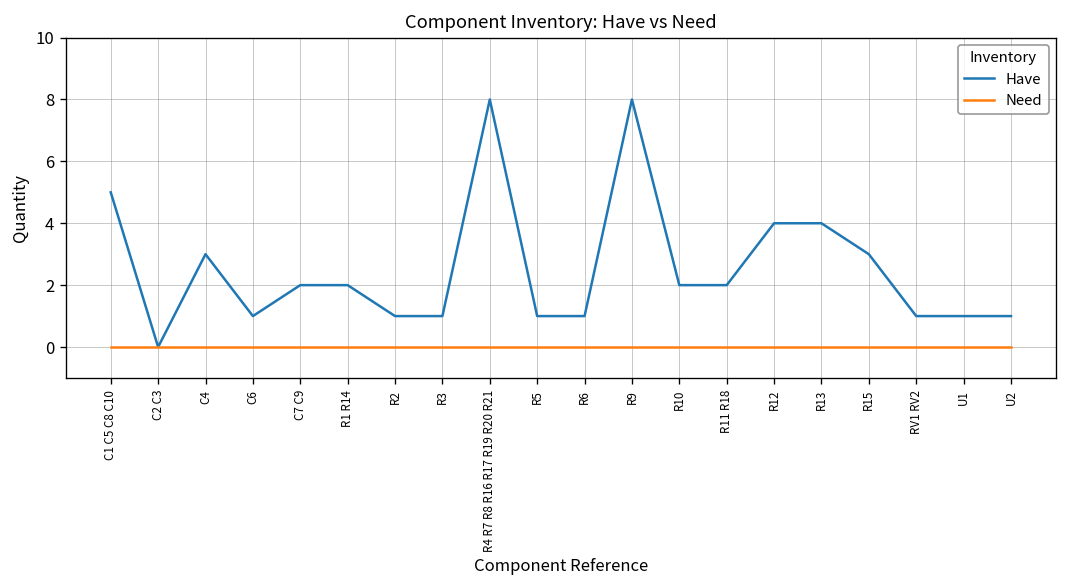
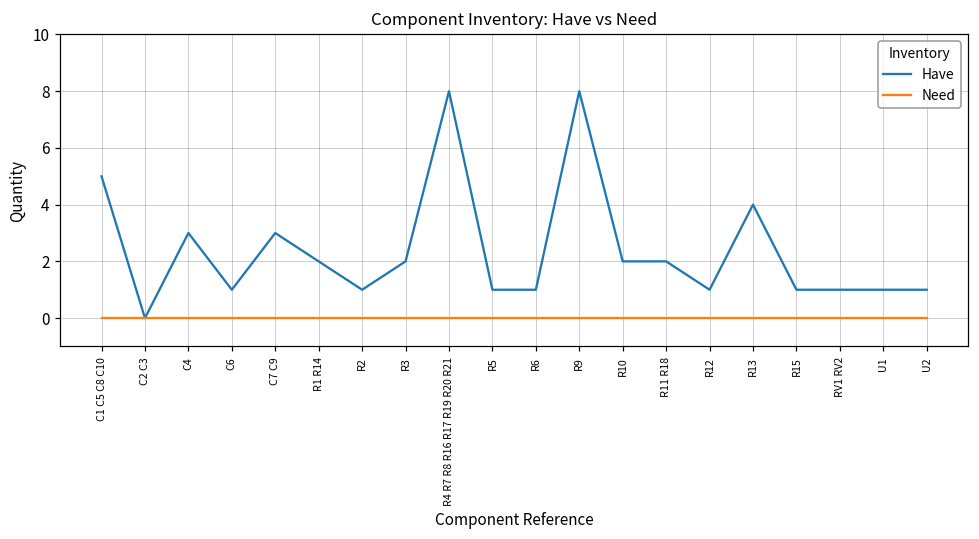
  {
    "Have": {
      "C1 C5 C8 C10": 5,
      "C4": 3,
      "C6": 1,
-     "C7 C9": 2,
+     "C7 C9": 3,
      "R1 R14": 2,
      "R2": 1,
-     "R3": 1,
+     "R3": 2,
      "R4 R7 R8 R16 R17 R19 R20 R21": 8,
      "R5": 1,
      "R6": 1,
      "R9": 8,
      "R10": 2,
      "R11 R18": 2,
-     "R12": 4,
+     "R12": 1,
      "R13": 4,
-     "R15": 3,
+     "R15": 1,
      "RV1 RV2": 1,
      "U1": 1,
      "U2": 1
    },
    "Need": {
      "C1 C5 C8 C10": 0,
      "C4": 0,
      "C6": 0,
      "C7 C9": 0,
      "R1 R14": 0,
      "R2": 0,
      "R3": 0,
      "R4 R7 R8 R16 R17 R19 R20 R21": 0,
      "R5": 0,
      "R6": 0,
      "R9": 0,
      "R10": 0,
      "R11 R18": 0,
      "R12": 0,
      "R13": 0,
      "R15": 0,
      "RV1 RV2": 0,
      "U1": 0,
      "U2": 0
    }
  }
